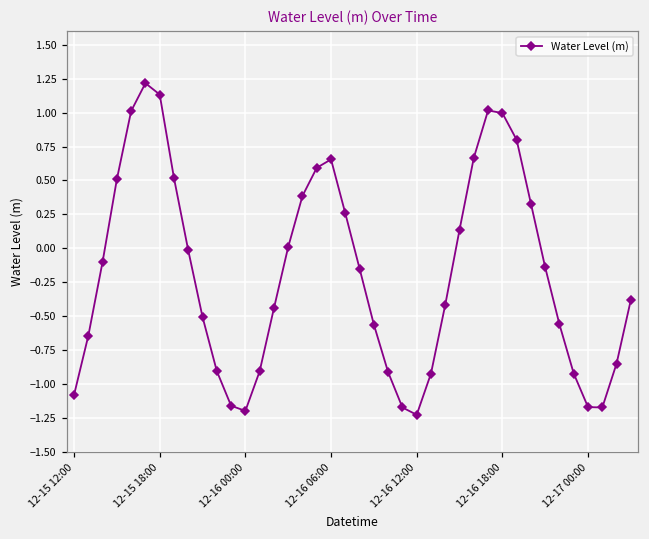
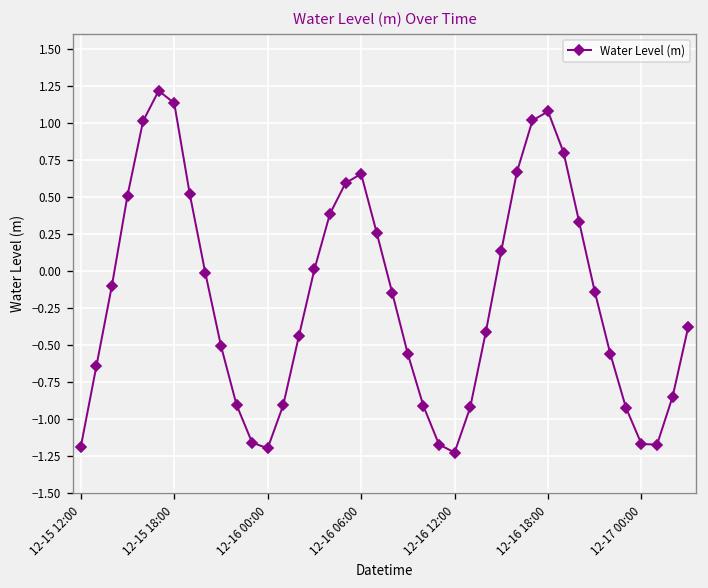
  {
-   "12-15 12:00": -1.08,
+   "12-15 12:00": -1.19,
    "12-15 18:00": 1.13,
    "12-16 00:00": -1.20,
    "12-16 06:00": 0.66,
    "12-16 12:00": -1.23,
-   "12-16 18:00": 1.00,
+   "12-16 18:00": 1.08,
    "12-17 00:00": -1.17
  }
